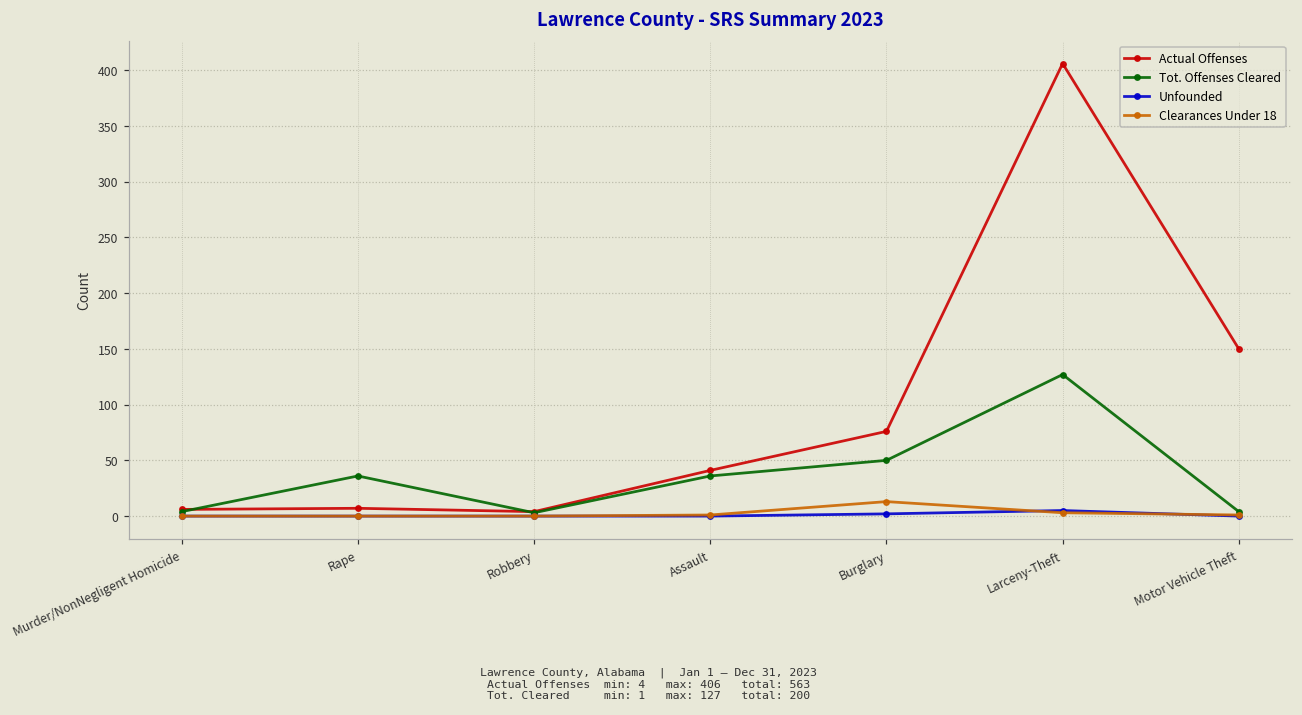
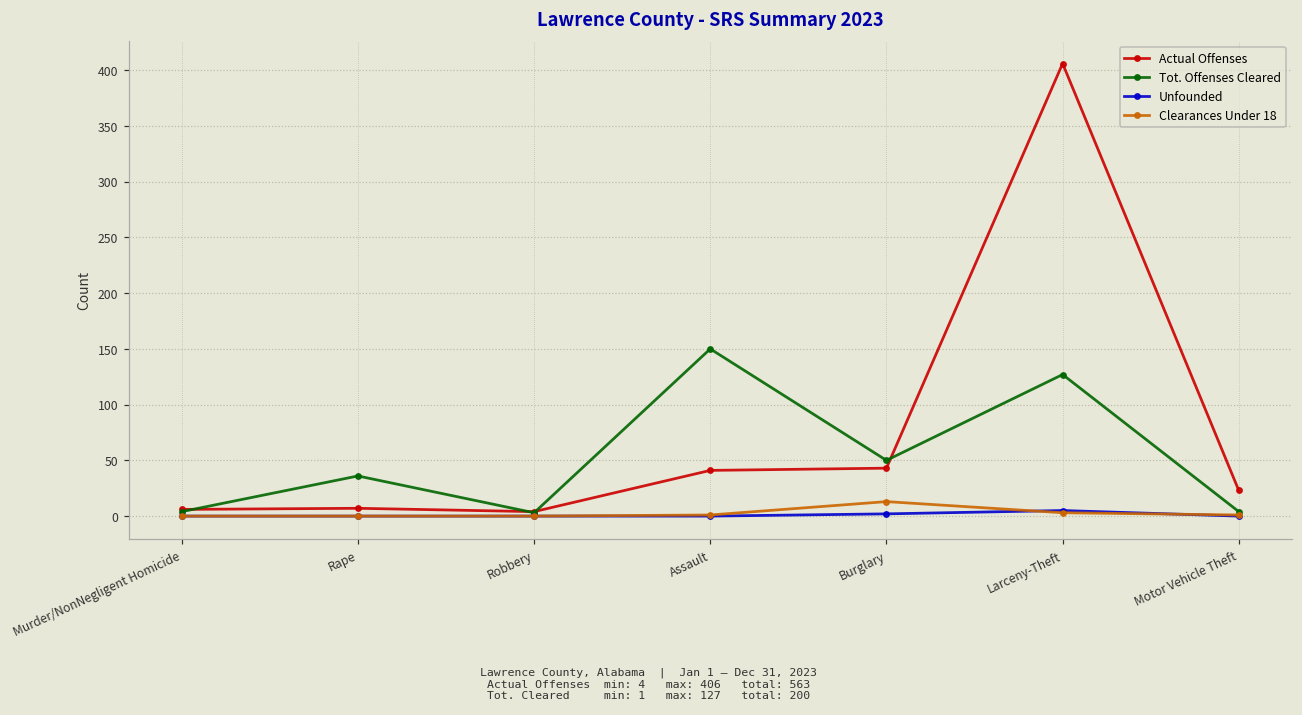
  {
    "Actual Offenses": {
      "Rape": 7,
      "Assault": 41,
-     "Burglary": 76,
+     "Burglary": 43,
      "Larceny-Theft": 406,
-     "Motor Vehicle Theft": 150
+     "Motor Vehicle Theft": 23
    },
    "Tot. Offenses Cleared": {
      "Rape": 36,
-     "Assault": 36,
+     "Assault": 150,
      "Burglary": 50,
      "Larceny-Theft": 127,
      "Motor Vehicle Theft": 4
    },
    "Unfounded": {
      "Burglary": 2
    },
    "Clearances Under 18": {
      "Burglary": 13
    }
  }
